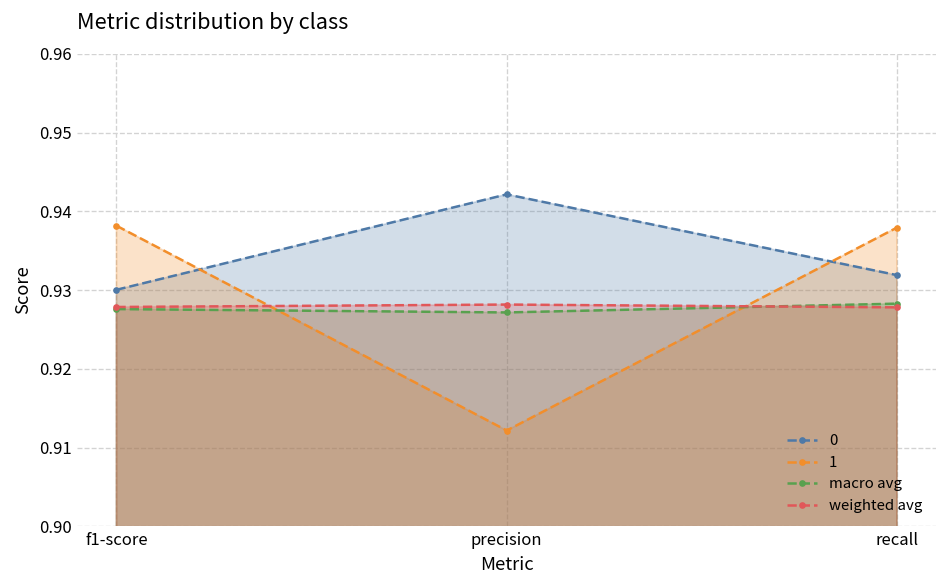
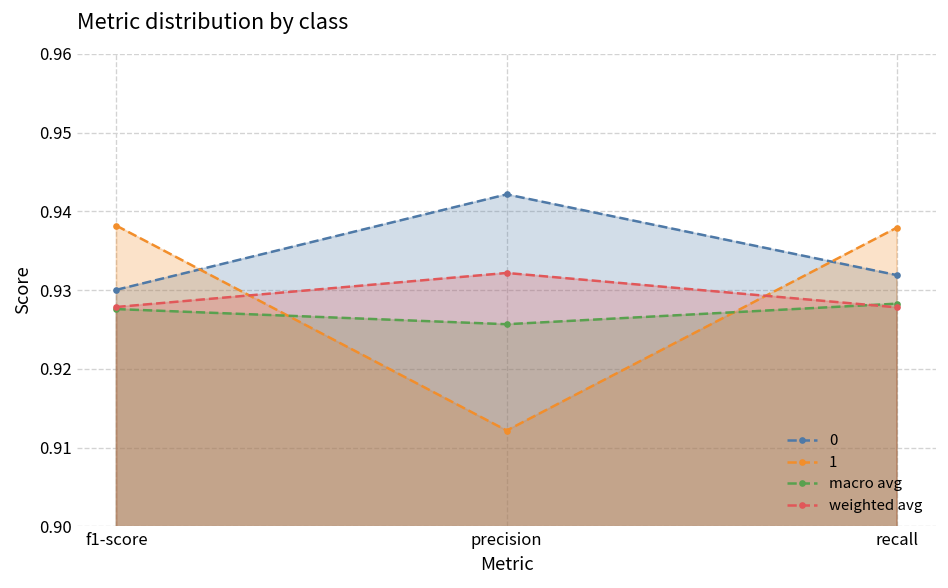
  {
    "0": {
      "f1-score": 0.930,
      "precision": 0.942,
      "recall": 0.932
    },
    "1": {
      "f1-score": 0.938,
      "precision": 0.912,
      "recall": 0.938
    },
    "macro avg": {
-     "precision": 0.927,
+     "precision": 0.926,
      "recall": 0.928
    },
    "weighted avg": {
-     "precision": 0.928,
+     "precision": 0.932,
      "recall": 0.928
    }
  }
